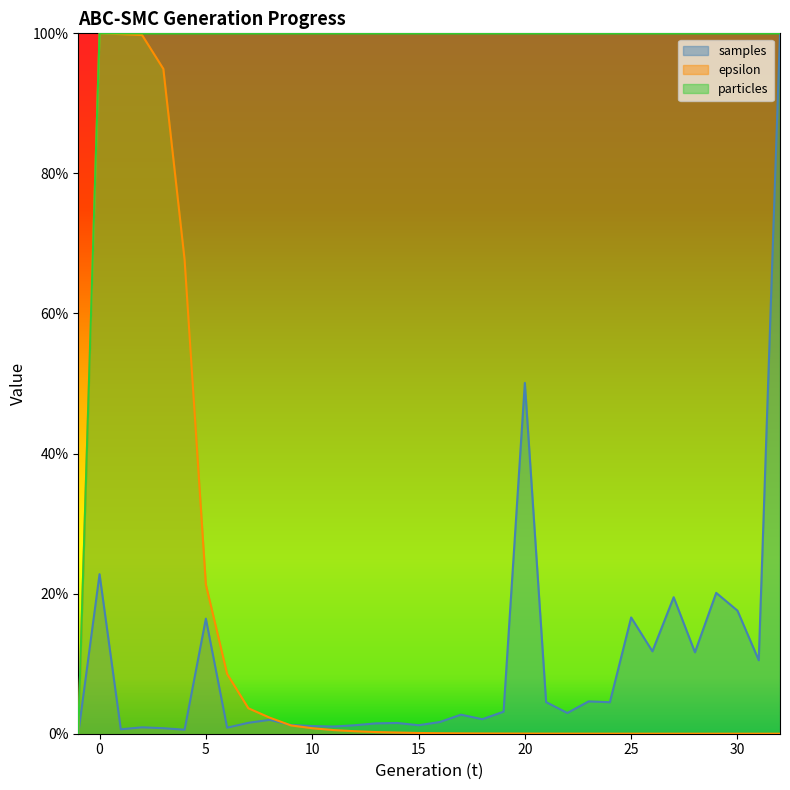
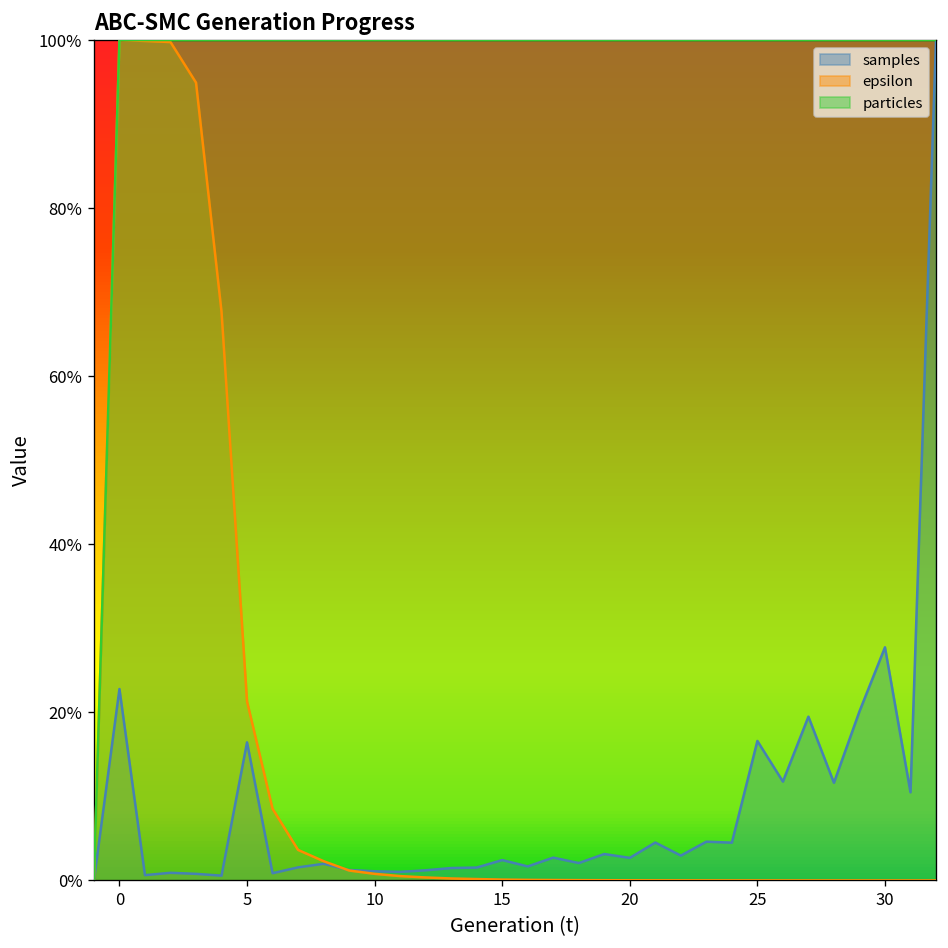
  {
    "samples": {
      "0": "23%",
      "5": "16%",
-     "15": "1%",
-     "20": "50%",
+     "15": "2%",
+     "20": "3%",
      "25": "17%",
-     "30": "18%"
+     "30": "28%"
    },
    "epsilon": {
      "5": "21%",
      "15": "0%",
      "20": "0%",
      "25": "0%",
      "30": "0%"
    },
    "particles": {
      "5": "100%",
      "10": "100%",
      "15": "100%",
      "20": "100%",
      "25": "100%",
      "30": "100%"
    }
  }
